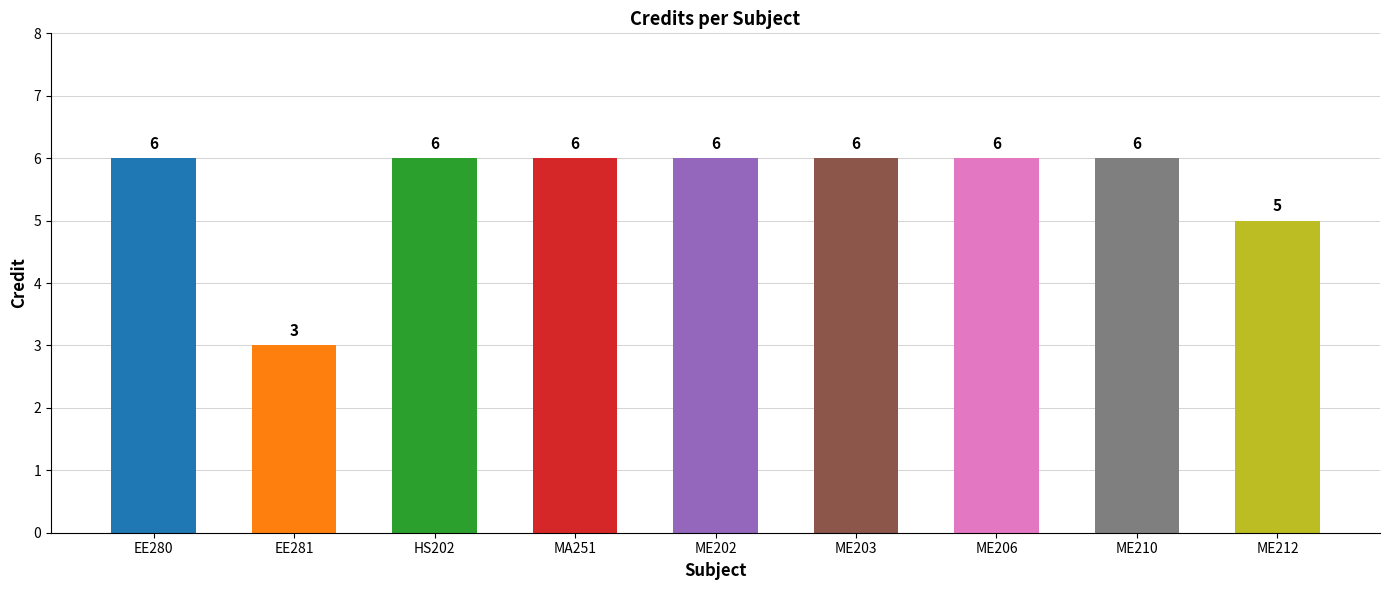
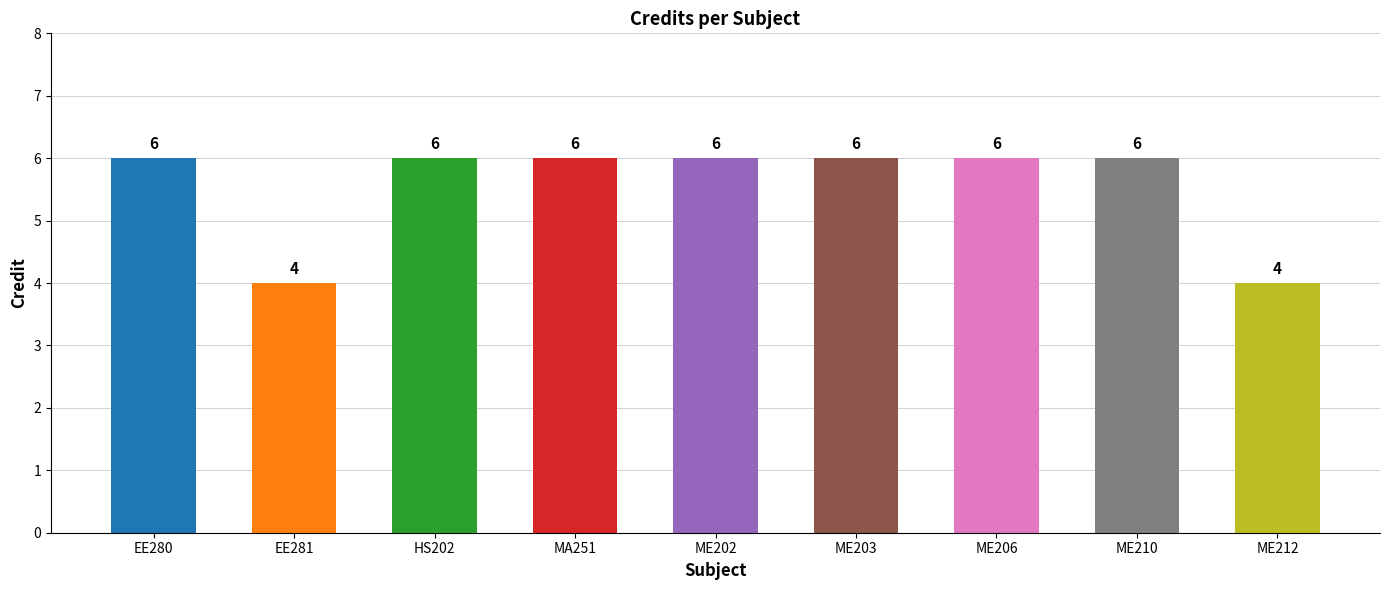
  {
    "EE280": 6,
-   "EE281": 3,
+   "EE281": 4,
    "HS202": 6,
    "MA251": 6,
    "ME202": 6,
    "ME203": 6,
    "ME206": 6,
    "ME210": 6,
-   "ME212": 5
+   "ME212": 4
  }
